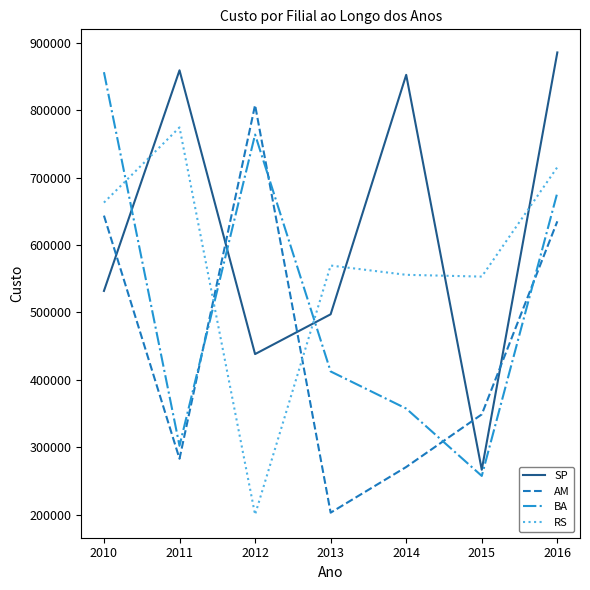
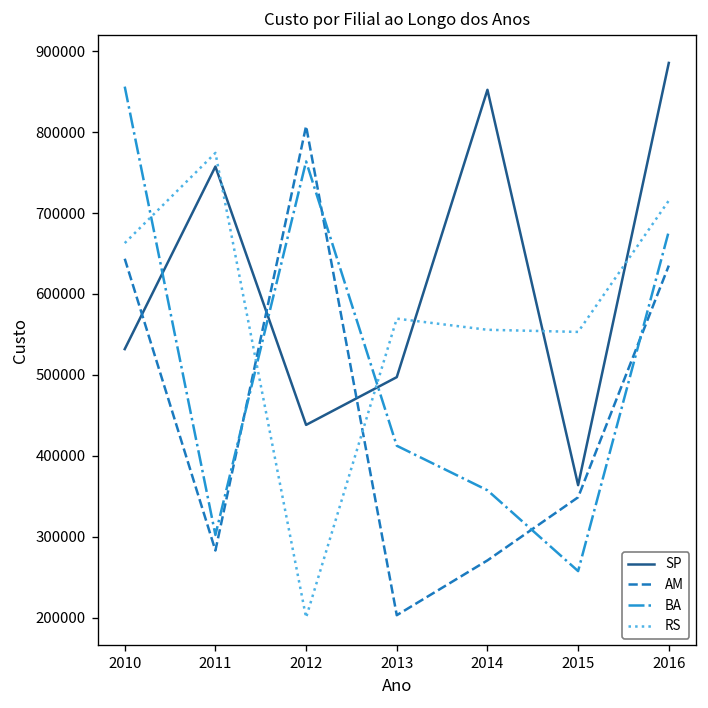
  {
    "SP": {
      "2010": 530000,
-     "2011": 860000,
+     "2011": 760000,
      "2012": 440000,
      "2013": 500000,
      "2014": 850000,
-     "2015": 270000,
+     "2015": 360000,
      "2016": 890000
    }
  }
